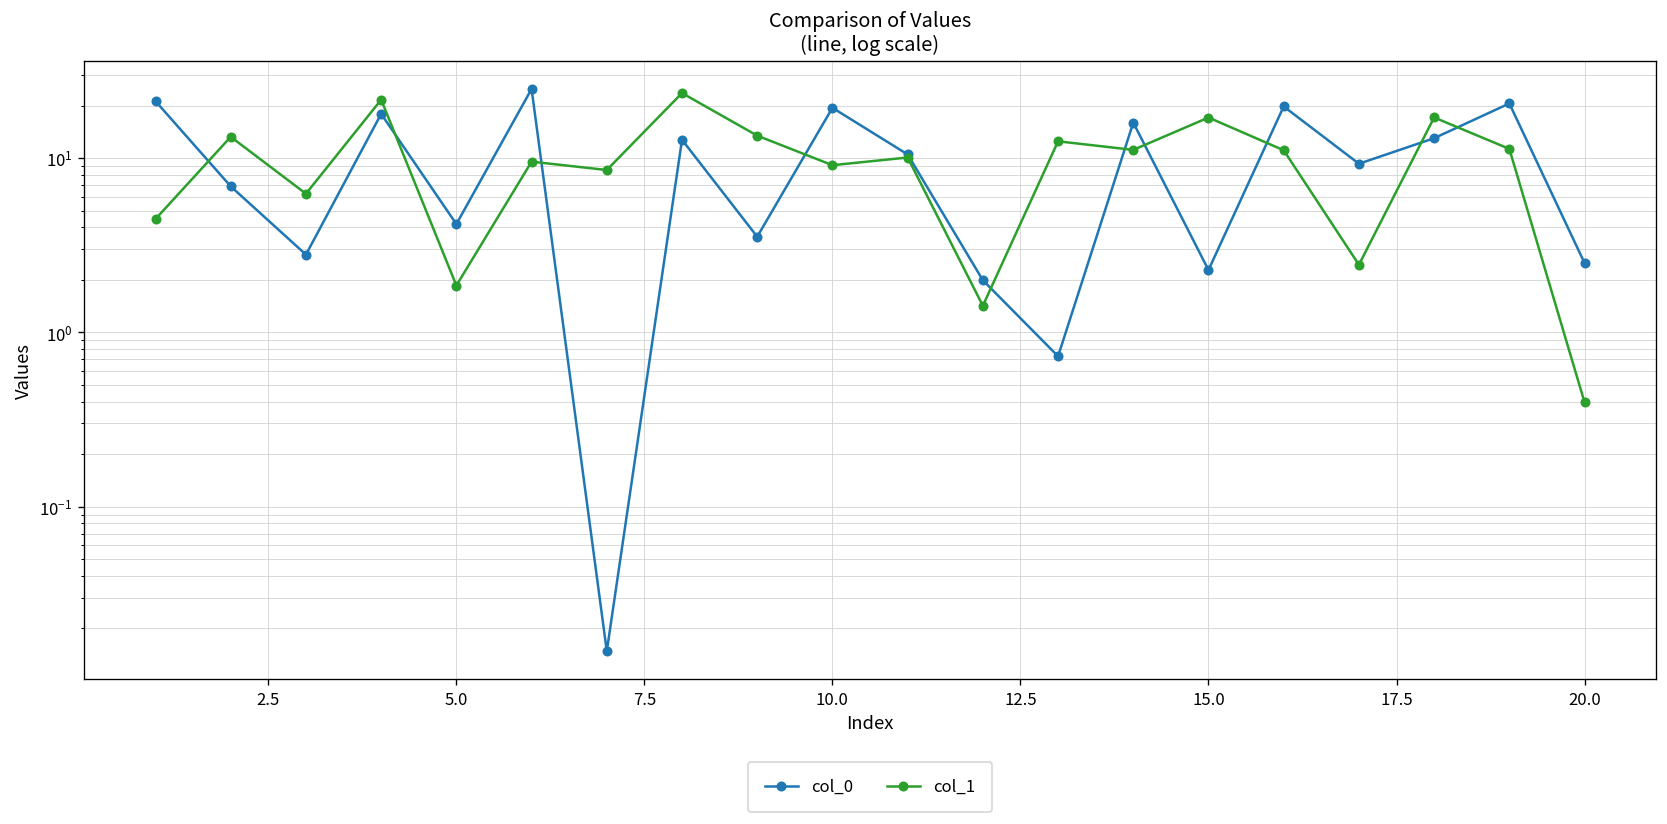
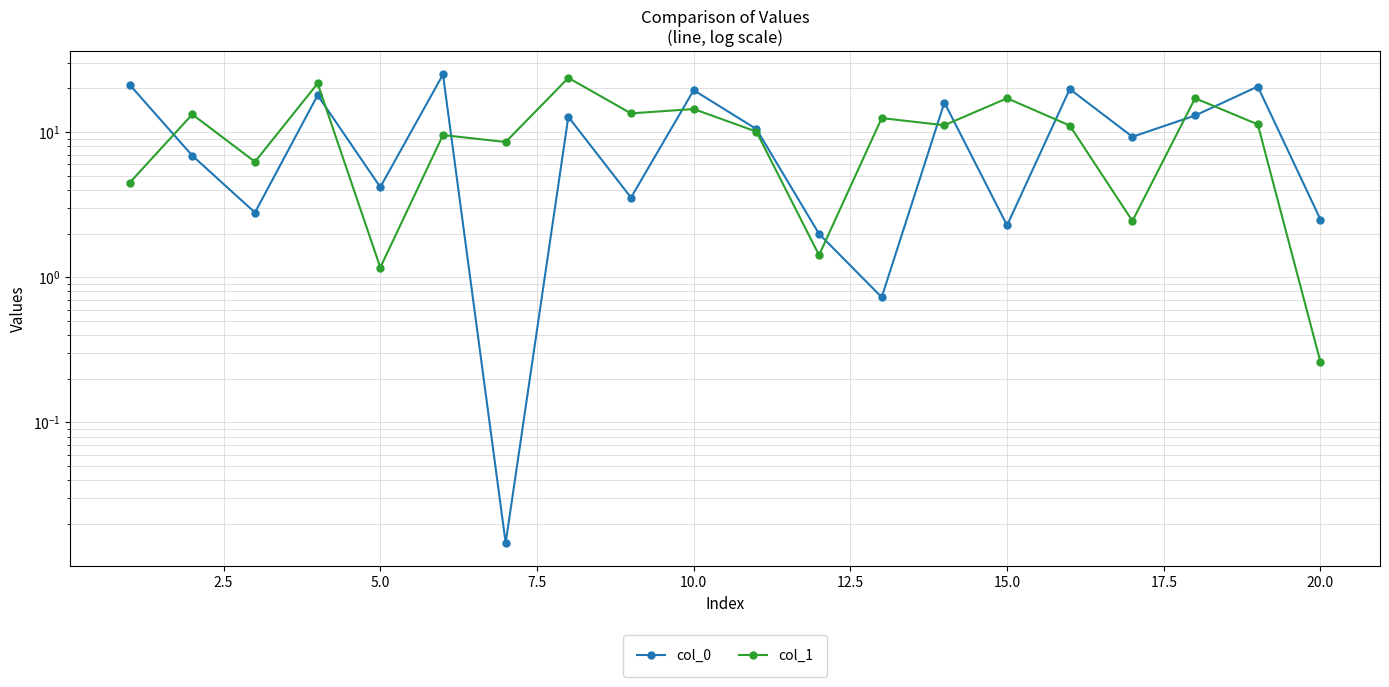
  {
    "col_0": {
      "5.0": 4.2,
      "10.0": 19,
      "15.0": 2.3,
      "20.0": 2.5
    },
    "col_1": {
-     "5.0": 1.9,
-     "10.0": 9,
+     "5.0": 1.2,
+     "10.0": 14,
      "15.0": 17,
-     "20.0": 0.40
+     "20.0": 0.26
    }
  }
